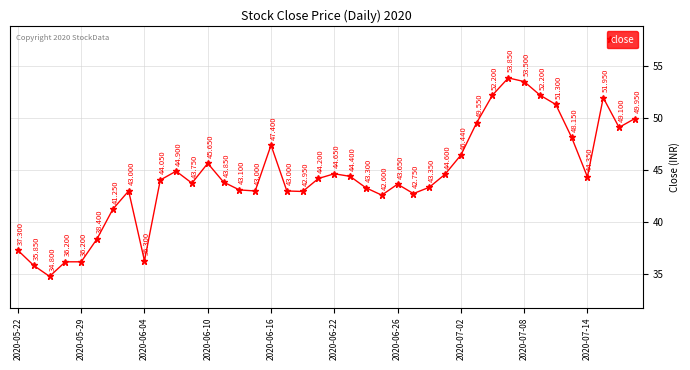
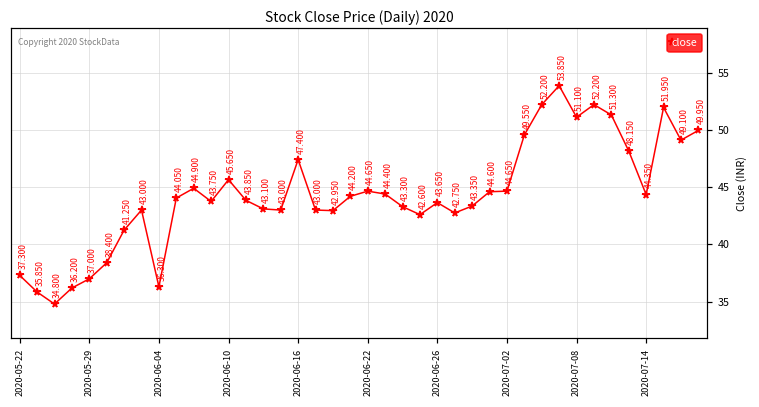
  {
    "2020-05-22": 37.300,
-   "2020-05-29": 36.200,
+   "2020-05-29": 37.000,
    "2020-06-04": 36.300,
    "2020-06-10": 45.650,
    "2020-06-16": 47.400,
    "2020-06-22": 44.650,
    "2020-06-26": 43.650,
-   "2020-07-02": 46.440,
-   "2020-07-08": 53.500,
+   "2020-07-02": 44.650,
+   "2020-07-08": 51.100,
    "2020-07-14": 44.350
  }
